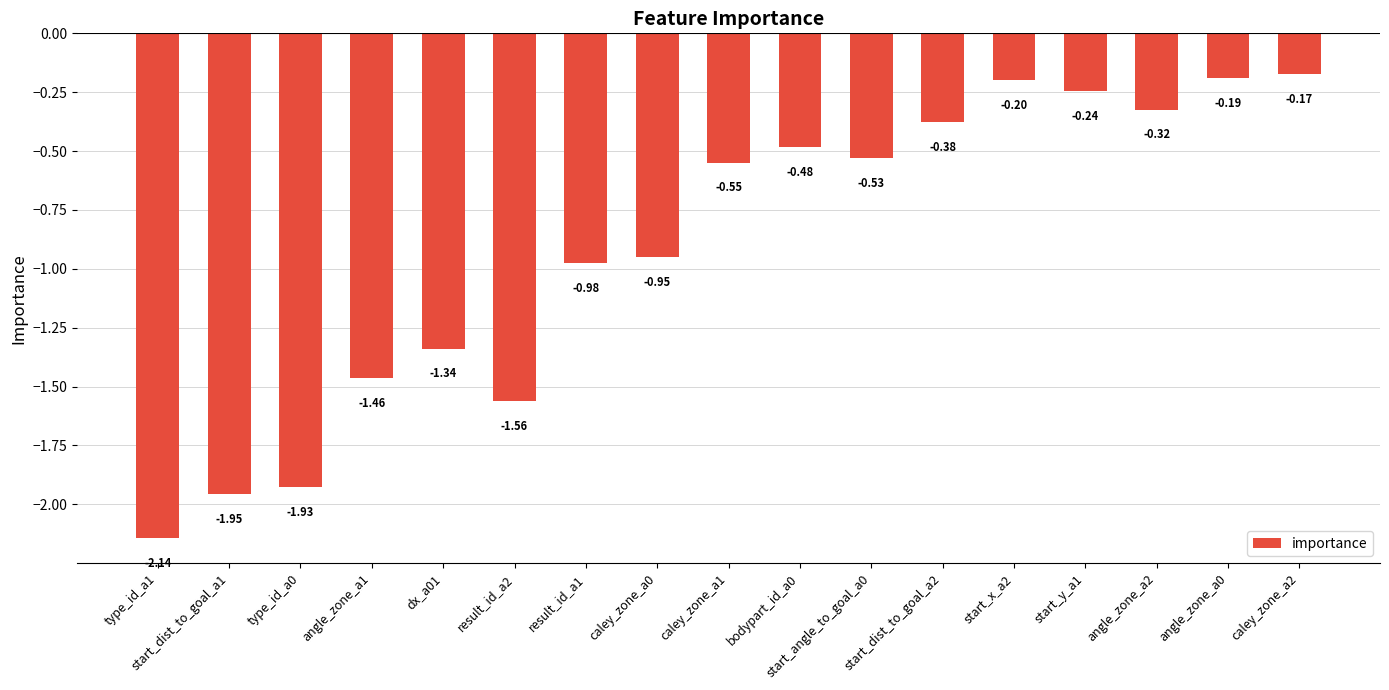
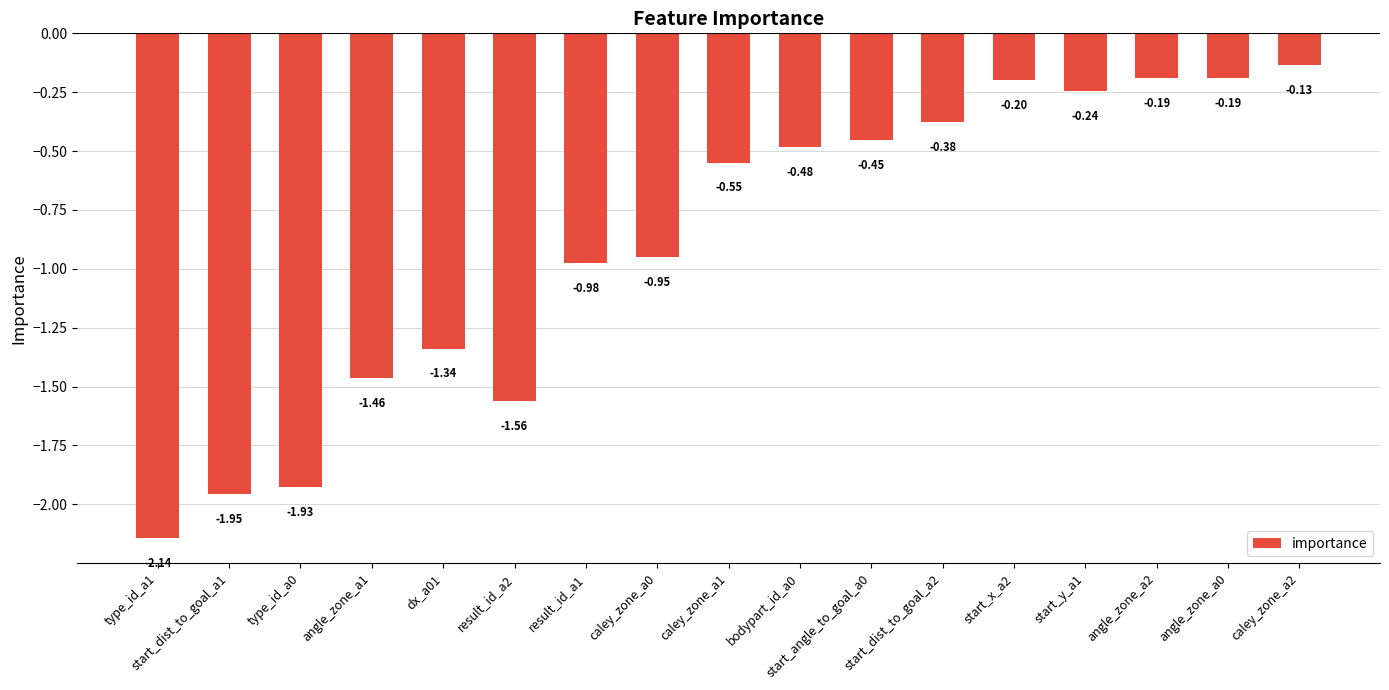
  {
    "type_id_a1": -2.14,
    "start_dist_to_goal_a1": -1.95,
    "type_id_a0": -1.93,
    "angle_zone_a1": -1.46,
    "dx_a01": -1.34,
    "result_id_a2": -1.56,
    "result_id_a1": -0.98,
    "caley_zone_a0": -0.95,
    "caley_zone_a1": -0.55,
    "bodypart_id_a0": -0.48,
-   "start_angle_to_goal_a0": -0.53,
+   "start_angle_to_goal_a0": -0.45,
    "start_dist_to_goal_a2": -0.38,
    "start_x_a2": -0.20,
    "start_y_a1": -0.24,
-   "angle_zone_a2": -0.32,
+   "angle_zone_a2": -0.19,
    "angle_zone_a0": -0.19,
-   "caley_zone_a2": -0.17
+   "caley_zone_a2": -0.13
  }
